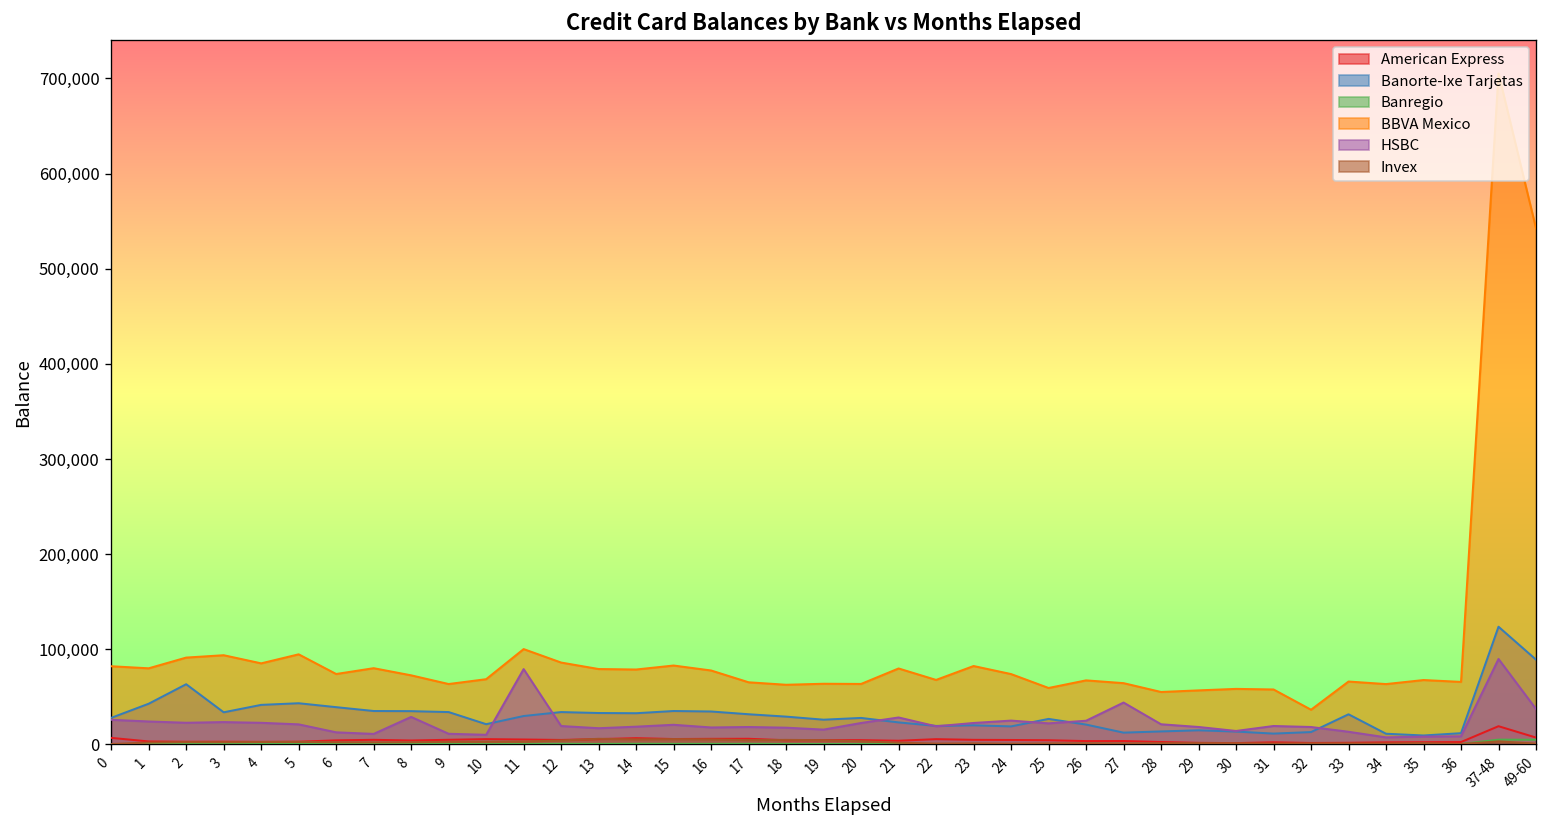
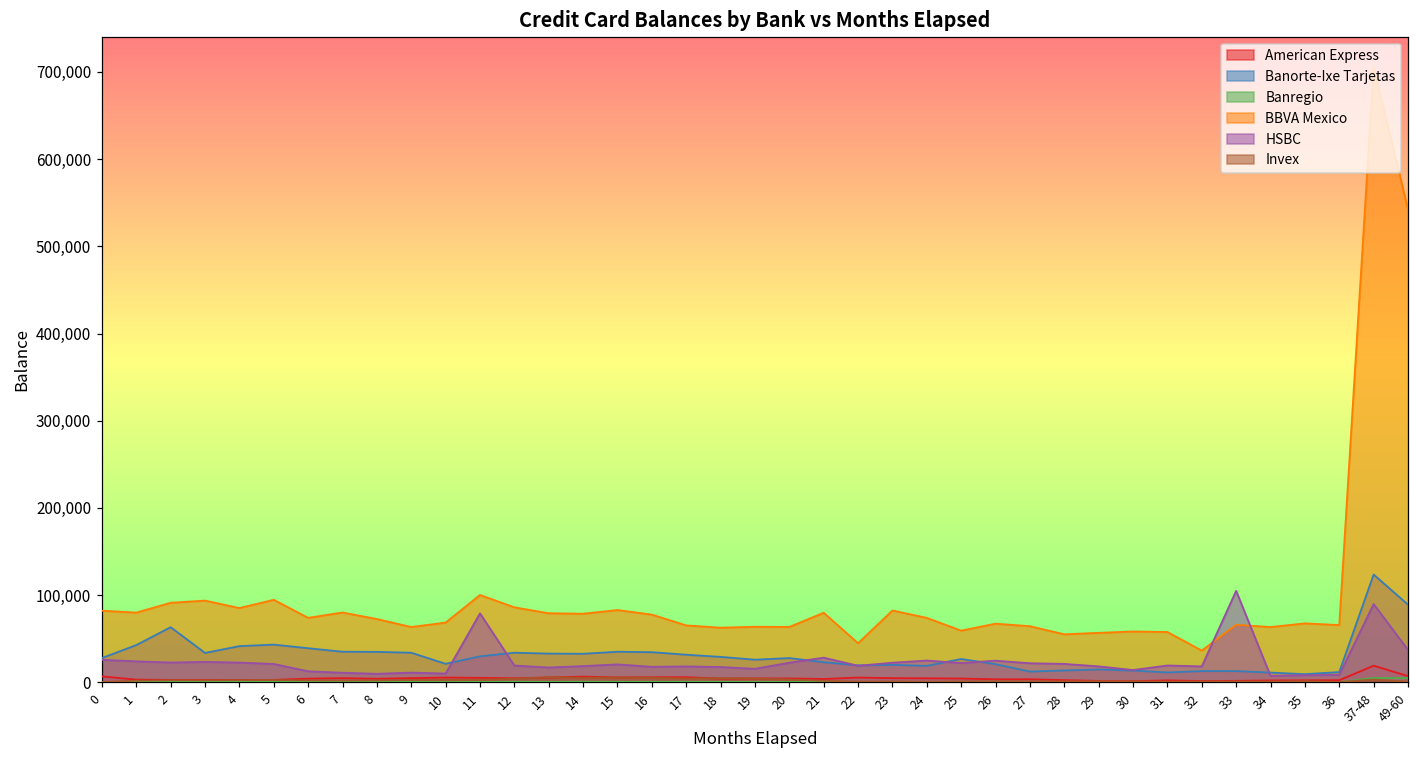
  {
    "American Express": {
      "0": "10,000",
      "22": "10,000",
      "23": "0",
      "24": "0",
      "25": "0",
      "37-48": "20,000"
    },
    "Banorte-Ixe Tarjetas": {
      "1": "40,000",
      "2": "60,000",
      "3": "30,000",
      "4": "40,000",
      "5": "40,000",
      "6": "40,000",
      "7": "40,000",
      "8": "30,000",
      "9": "30,000",
      "10": "20,000",
      "11": "30,000",
      "12": "30,000",
      "13": "30,000",
      "14": "30,000",
      "15": "40,000",
      "16": "30,000",
      "17": "30,000",
      "18": "30,000",
      "19": "30,000",
      "20": "30,000",
      "21": "20,000",
      "24": "20,000",
      "25": "30,000",
      "26": "20,000",
      "27": "10,000",
      "28": "10,000",
      "29": "10,000",
      "31": "10,000",
      "32": "10,000",
-     "33": "30,000",
+     "33": "10,000",
      "34": "10,000",
      "36": "10,000",
      "37-48": "120,000",
      "49-60": "90,000"
    },
    "Banregio": {
      "12": "0",
      "13": "0",
      "14": "0",
      "15": "0",
      "16": "0",
      "17": "0",
      "18": "0",
      "19": "0"
    },
    "BBVA Mexico": {
      "0": "80,000",
      "1": "80,000",
      "2": "90,000",
      "3": "90,000",
      "4": "90,000",
      "5": "90,000",
      "6": "70,000",
      "7": "80,000",
      "8": "70,000",
      "9": "60,000",
      "10": "70,000",
      "11": "100,000",
      "12": "90,000",
      "13": "80,000",
      "14": "80,000",
      "15": "80,000",
      "16": "80,000",
      "17": "70,000",
      "18": "60,000",
      "19": "60,000",
      "20": "60,000",
      "21": "80,000",
-     "22": "70,000",
+     "22": "40,000",
      "23": "80,000",
      "24": "70,000",
      "25": "60,000",
      "26": "70,000",
      "27": "60,000",
      "28": "60,000",
      "29": "60,000",
      "30": "60,000",
      "31": "60,000",
      "32": "40,000",
      "33": "70,000",
      "34": "60,000",
      "35": "70,000",
      "36": "70,000",
      "49-60": "540,000"
    },
    "HSBC": {
      "1": "20,000",
      "2": "20,000",
      "3": "20,000",
      "4": "20,000",
      "5": "20,000",
      "6": "10,000",
      "7": "10,000",
-     "8": "30,000",
+     "8": "10,000",
      "9": "10,000",
      "10": "10,000",
      "11": "80,000",
      "12": "20,000",
      "13": "20,000",
      "14": "20,000",
      "15": "20,000",
      "16": "20,000",
      "17": "20,000",
      "18": "20,000",
      "19": "20,000",
      "20": "20,000",
      "21": "30,000",
      "24": "30,000",
      "25": "20,000",
      "26": "20,000",
-     "27": "40,000",
+     "27": "20,000",
      "28": "20,000",
      "29": "20,000",
      "31": "20,000",
      "32": "20,000",
-     "33": "10,000",
+     "33": "100,000",
      "34": "10,000",
      "36": "10,000",
      "37-48": "90,000",
      "49-60": "40,000"
    },
    "Invex": {
      "49-60": "0"
    }
  }
